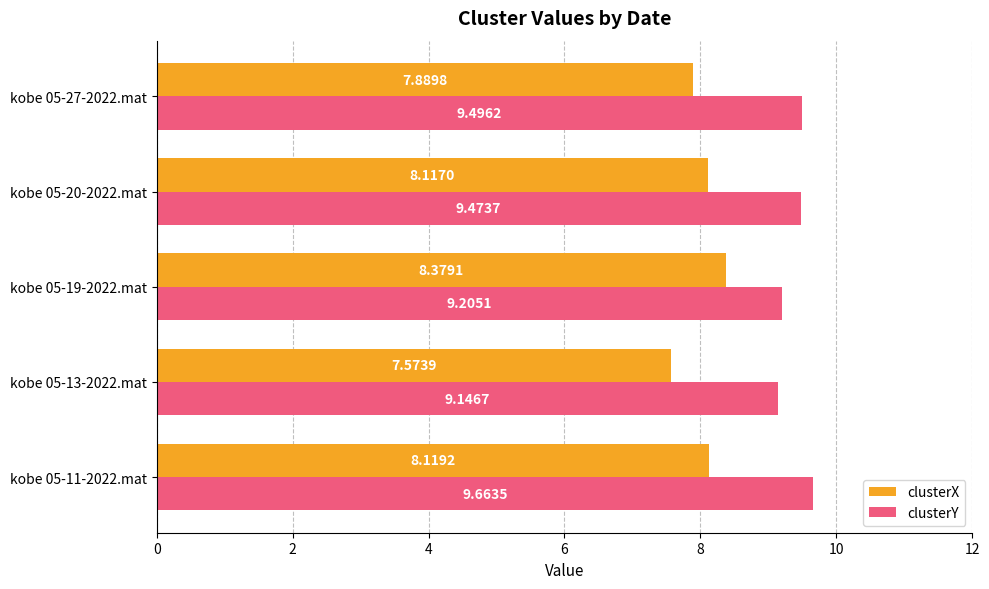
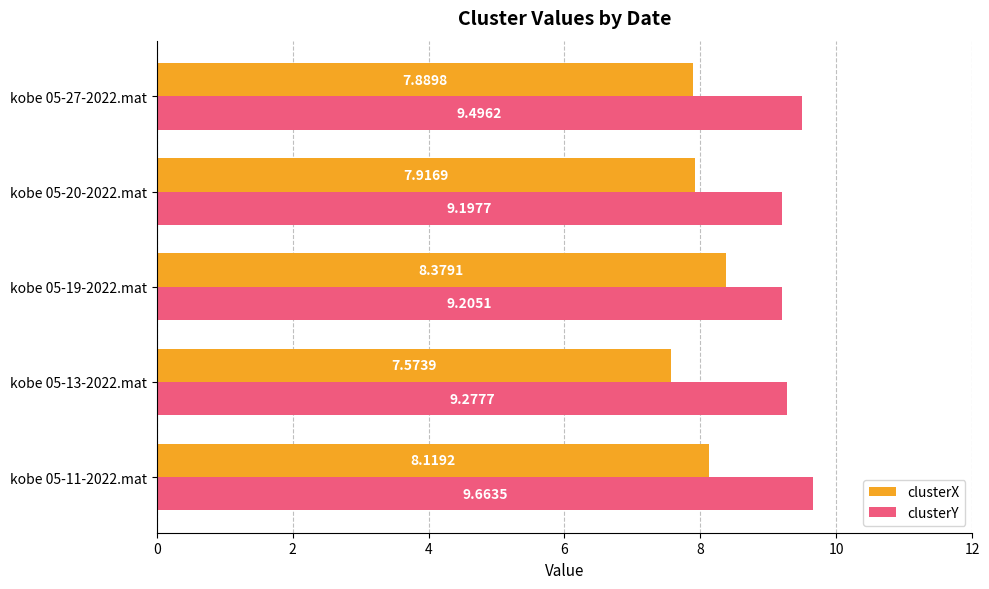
  {
    "clusterX": {
      "kobe 05-27-2022.mat": 7.8898,
-     "kobe 05-20-2022.mat": 8.1170,
+     "kobe 05-20-2022.mat": 7.9169,
      "kobe 05-19-2022.mat": 8.3791,
      "kobe 05-13-2022.mat": 7.5739,
      "kobe 05-11-2022.mat": 8.1192
    },
    "clusterY": {
      "kobe 05-27-2022.mat": 9.4962,
-     "kobe 05-20-2022.mat": 9.4737,
+     "kobe 05-20-2022.mat": 9.1977,
      "kobe 05-19-2022.mat": 9.2051,
-     "kobe 05-13-2022.mat": 9.1467,
+     "kobe 05-13-2022.mat": 9.2777,
      "kobe 05-11-2022.mat": 9.6635
    }
  }
